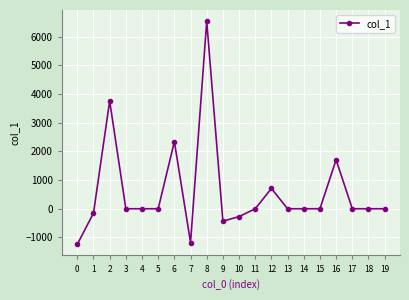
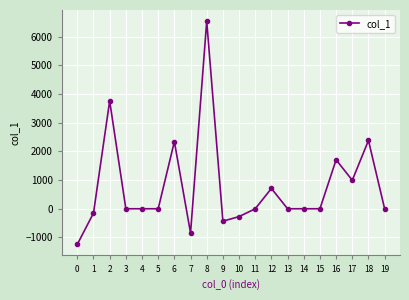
  {
    "0": -1200,
    "1": -200,
    "2": 3800,
    "3": 0,
    "4": 0,
    "5": 0,
    "6": 2300,
-   "7": -1200,
+   "7": -800,
    "8": 6500,
    "9": -400,
    "10": -300,
    "11": 0,
    "12": 700,
    "13": 0,
    "14": 0,
    "15": 0,
    "16": 1700,
-   "17": 0,
-   "18": 0,
+   "17": 1000,
+   "18": 2400,
    "19": 0
  }
